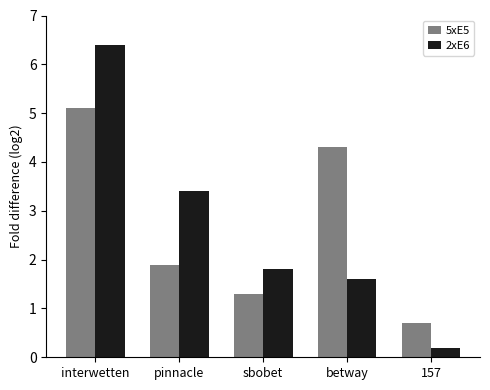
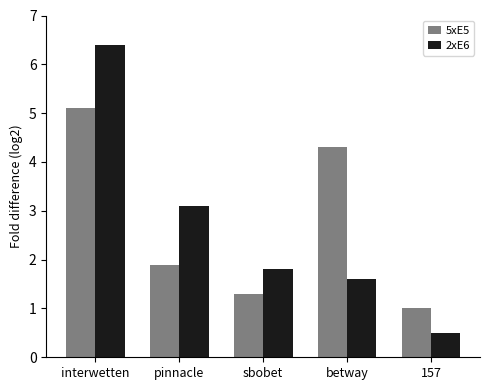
  {
    "5xE5": {
      "interwetten": 5.1,
      "pinnacle": 1.9,
      "sbobet": 1.3,
      "betway": 4.3,
-     "157": 0.7
+     "157": 1.0
    },
    "2xE6": {
      "interwetten": 6.4,
-     "pinnacle": 3.4,
+     "pinnacle": 3.1,
      "sbobet": 1.8,
      "betway": 1.6,
-     "157": 0.2
+     "157": 0.5
    }
  }
